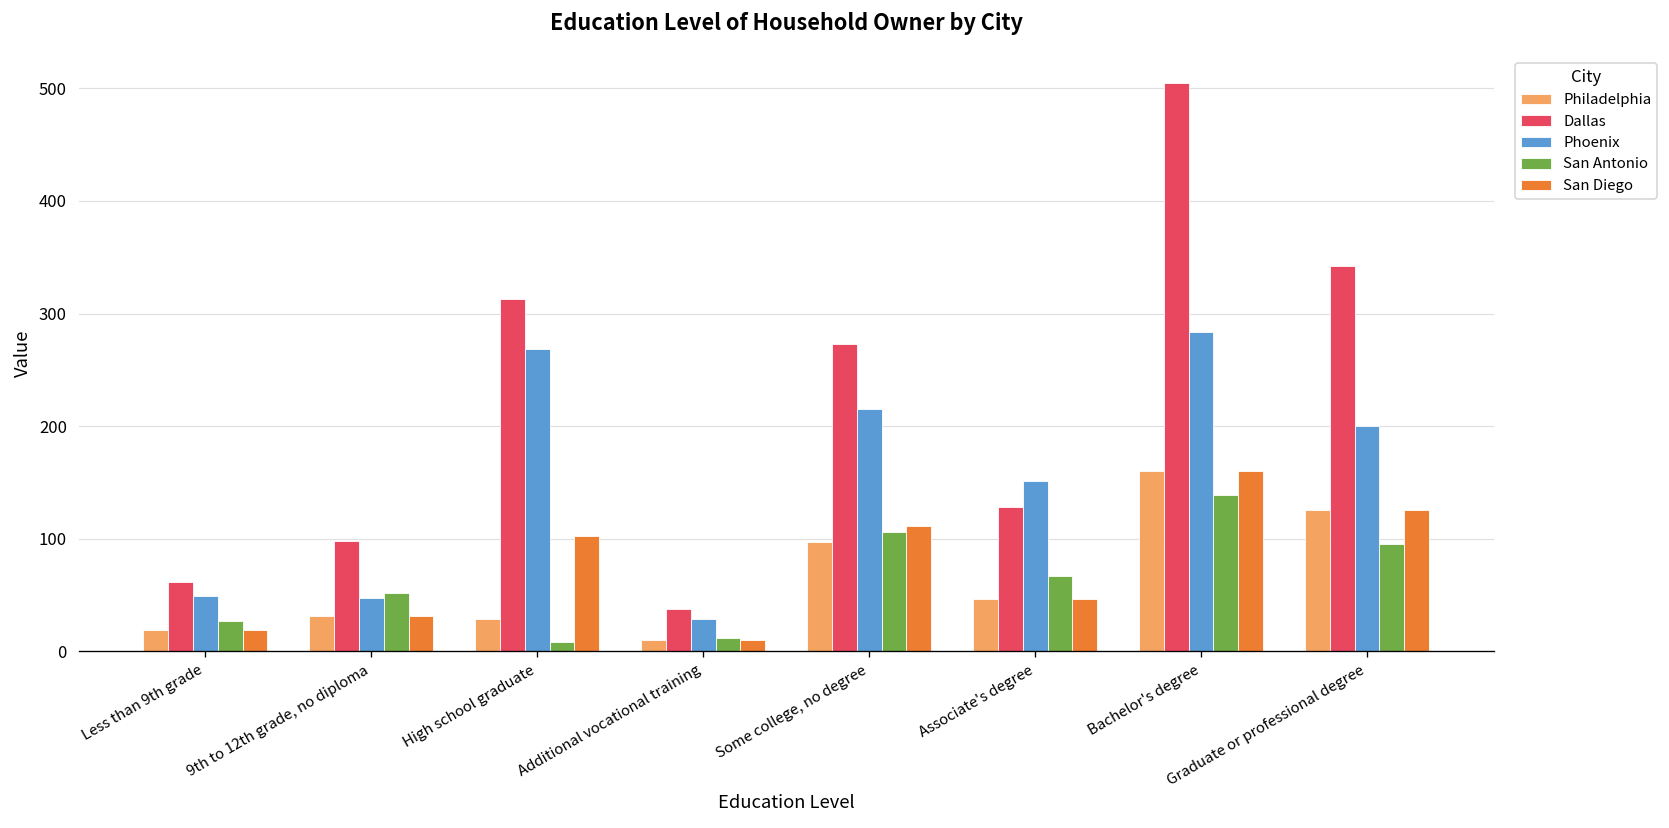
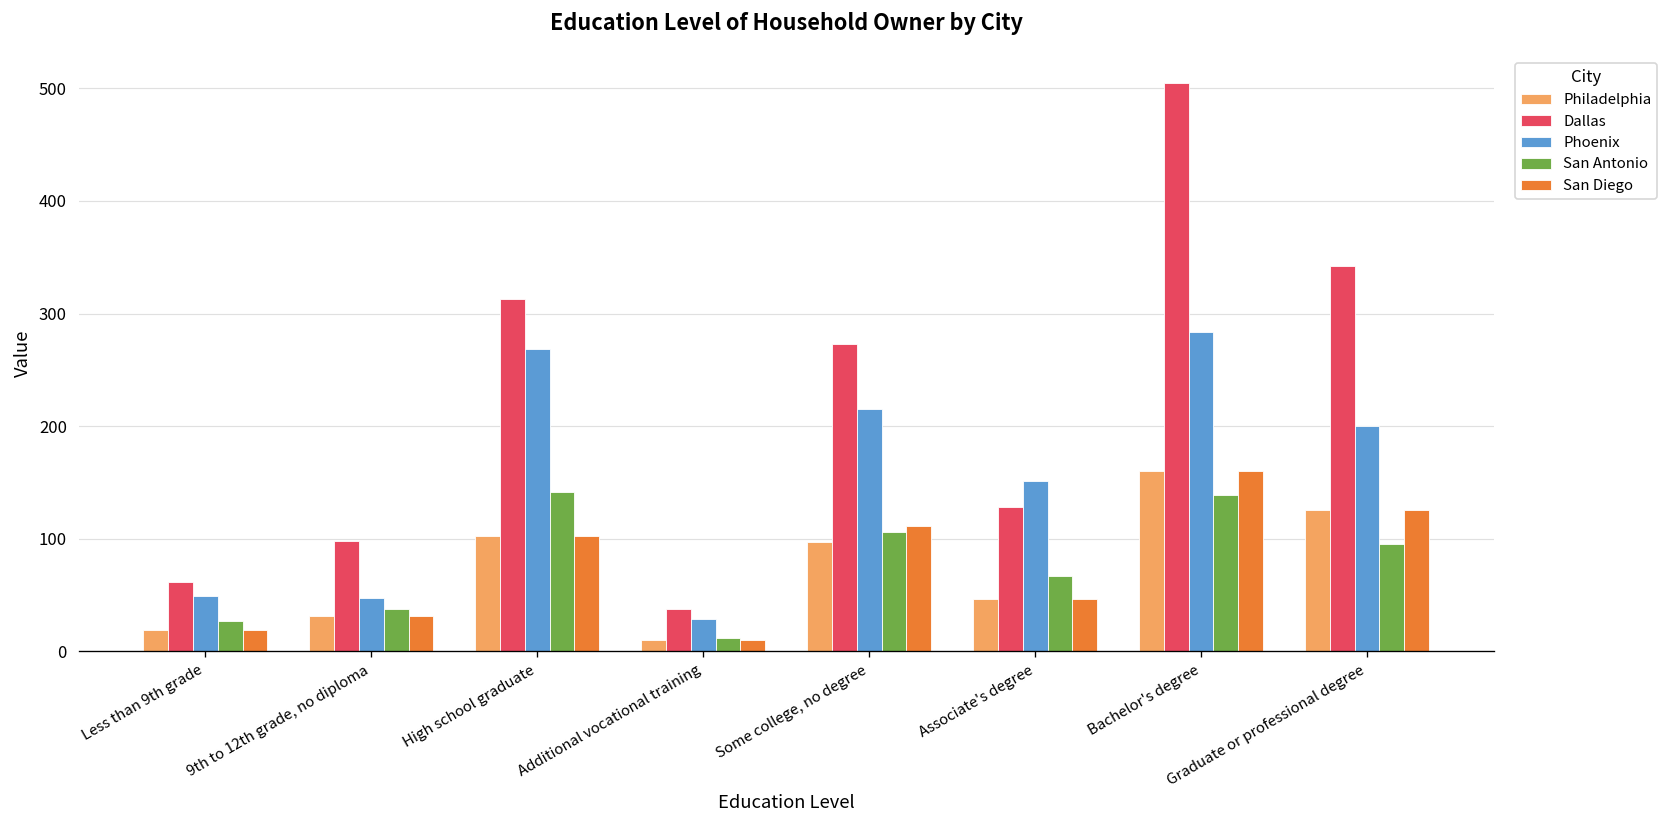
  {
    "Philadelphia": {
      "Less than 9th grade": 20,
      "9th to 12th grade, no diploma": 30,
-     "High school graduate": 30,
+     "High school graduate": 100,
      "Additional vocational training": 10,
      "Some college, no degree": 100,
      "Associate's degree": 50,
      "Bachelor's degree": 160,
      "Graduate or professional degree": 130
    },
    "Dallas": {
      "Less than 9th grade": 60,
      "9th to 12th grade, no diploma": 100,
      "High school graduate": 310,
      "Additional vocational training": 40,
      "Some college, no degree": 270,
      "Associate's degree": 130,
      "Bachelor's degree": 500,
      "Graduate or professional degree": 340
    },
    "Phoenix": {
      "Less than 9th grade": 50,
      "9th to 12th grade, no diploma": 50,
      "High school graduate": 270,
      "Additional vocational training": 30,
      "Some college, no degree": 220,
      "Associate's degree": 150,
      "Bachelor's degree": 280,
      "Graduate or professional degree": 200
    },
    "San Antonio": {
      "Less than 9th grade": 30,
-     "9th to 12th grade, no diploma": 50,
-     "High school graduate": 10,
+     "9th to 12th grade, no diploma": 40,
+     "High school graduate": 140,
      "Additional vocational training": 10,
      "Some college, no degree": 110,
      "Associate's degree": 70,
      "Bachelor's degree": 140,
      "Graduate or professional degree": 100
    },
    "San Diego": {
      "Less than 9th grade": 20,
      "9th to 12th grade, no diploma": 30,
      "High school graduate": 100,
      "Additional vocational training": 10,
      "Some college, no degree": 110,
      "Associate's degree": 50,
      "Bachelor's degree": 160,
      "Graduate or professional degree": 130
    }
  }
